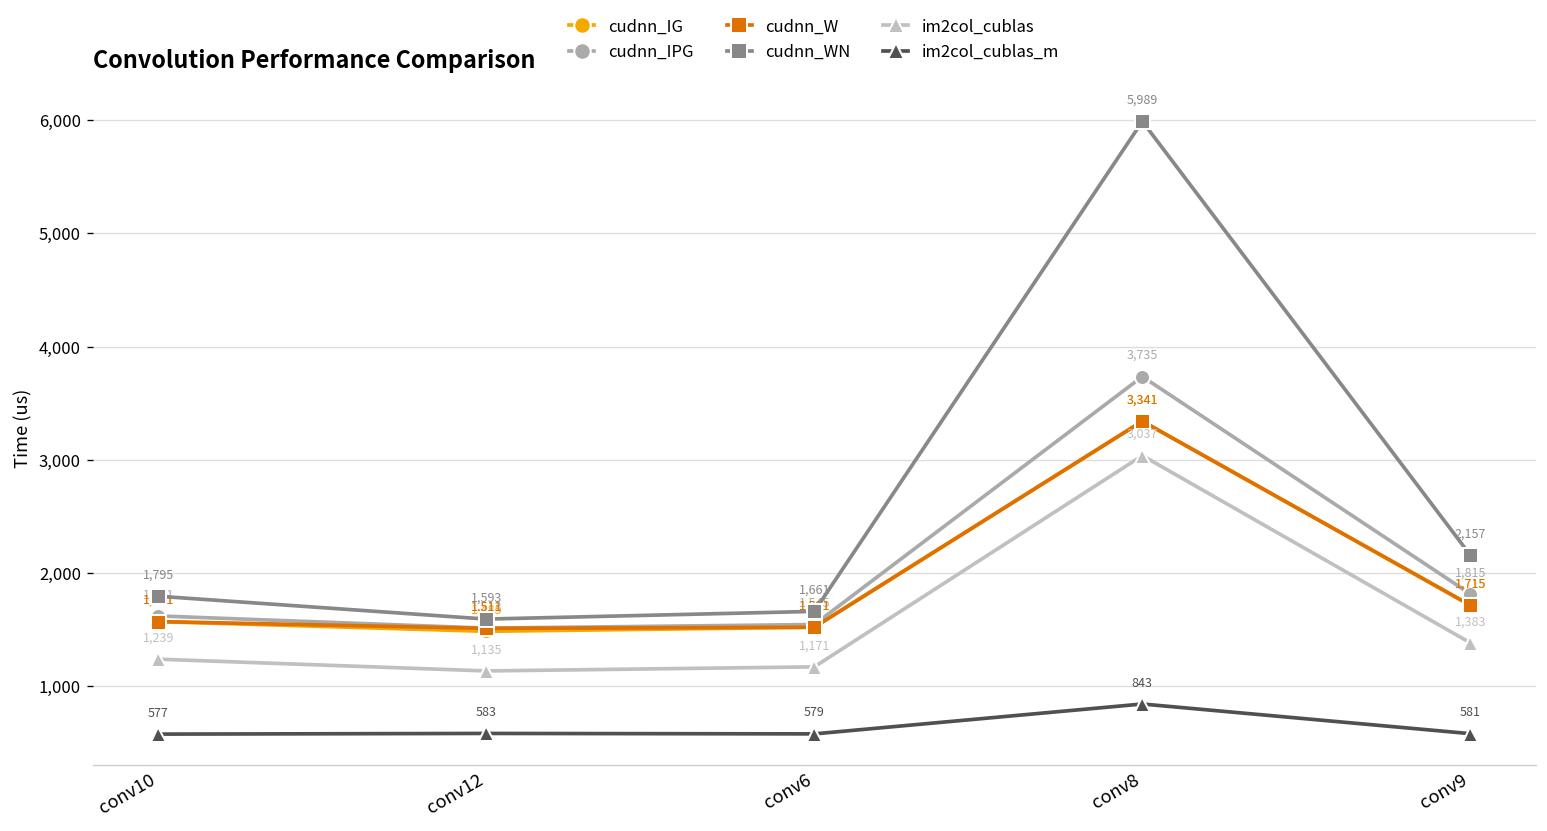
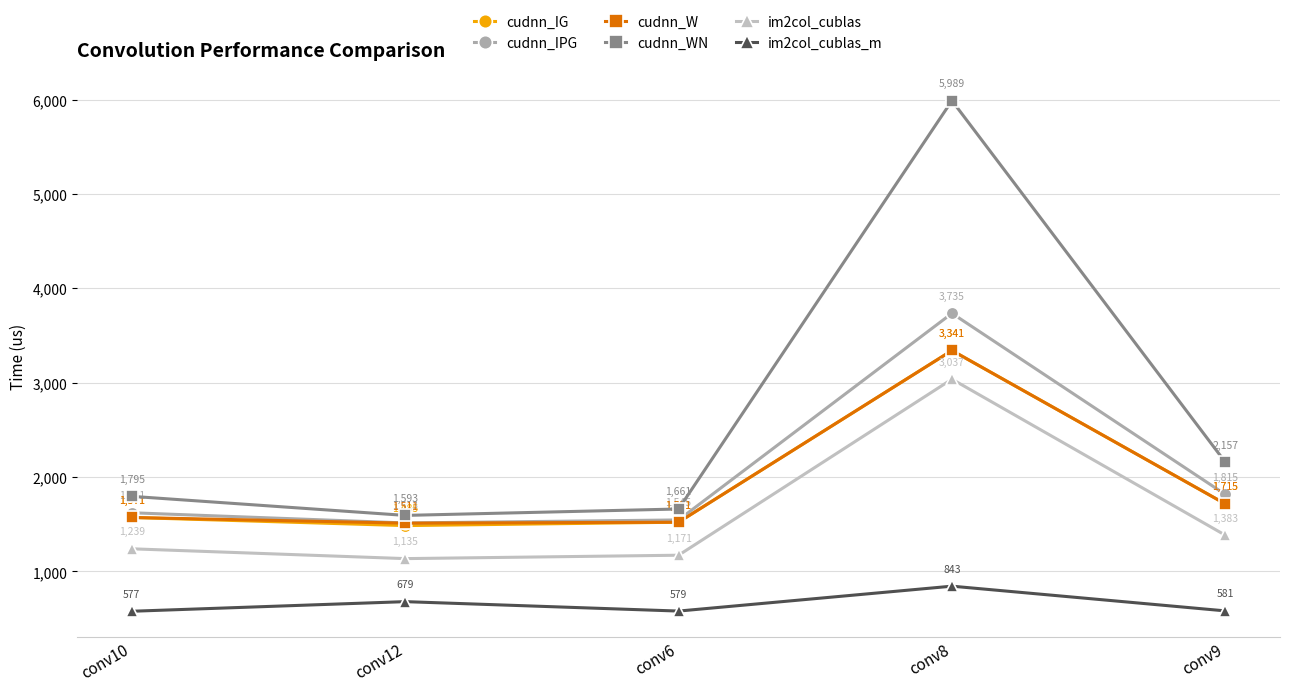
  {
    "im2col_cublas_m": {
      "conv10": 577,
-     "conv12": 583,
+     "conv12": 679,
      "conv6": 579,
      "conv8": 843,
      "conv9": 581
    }
  }
